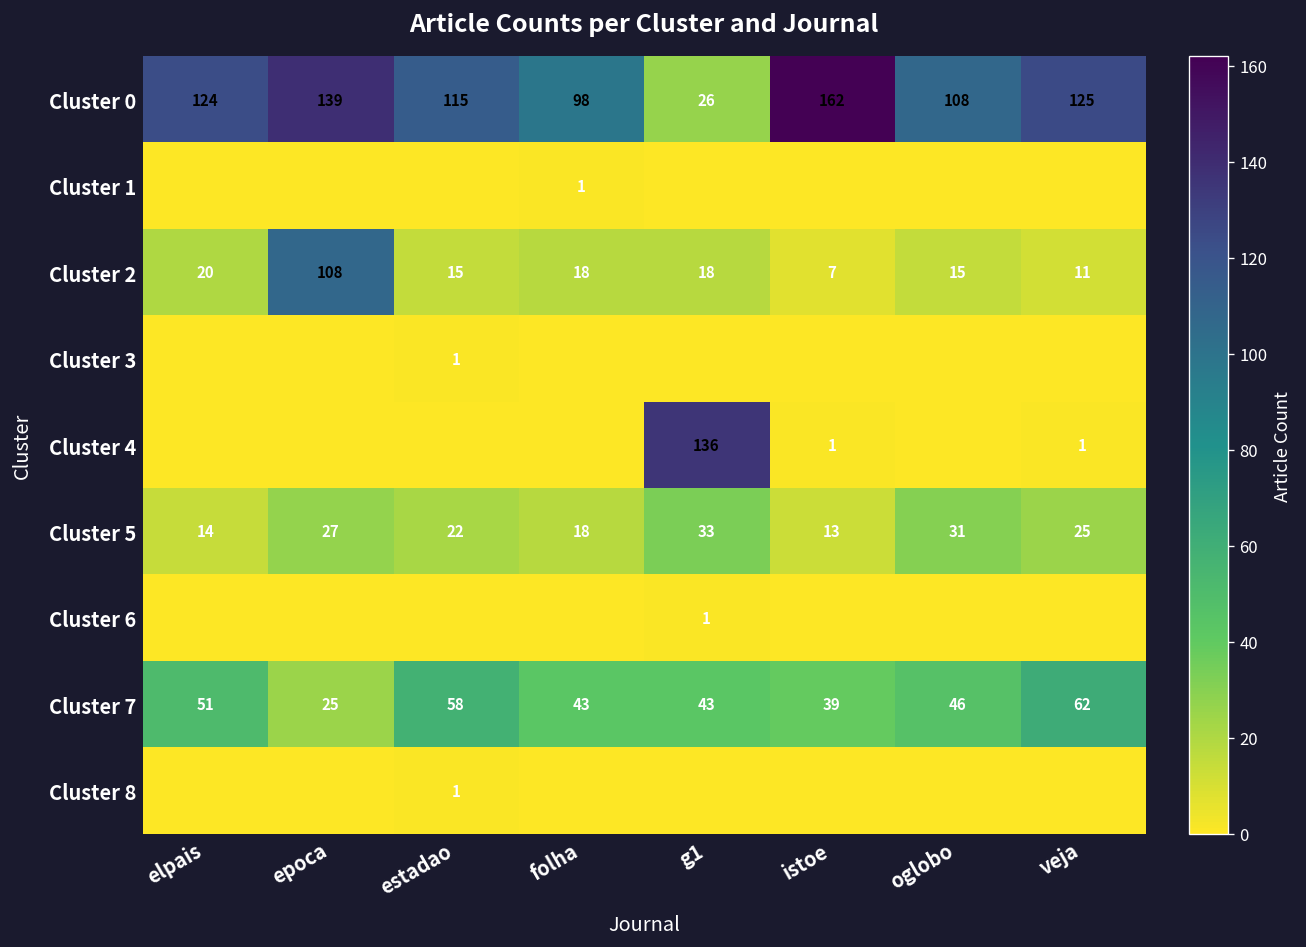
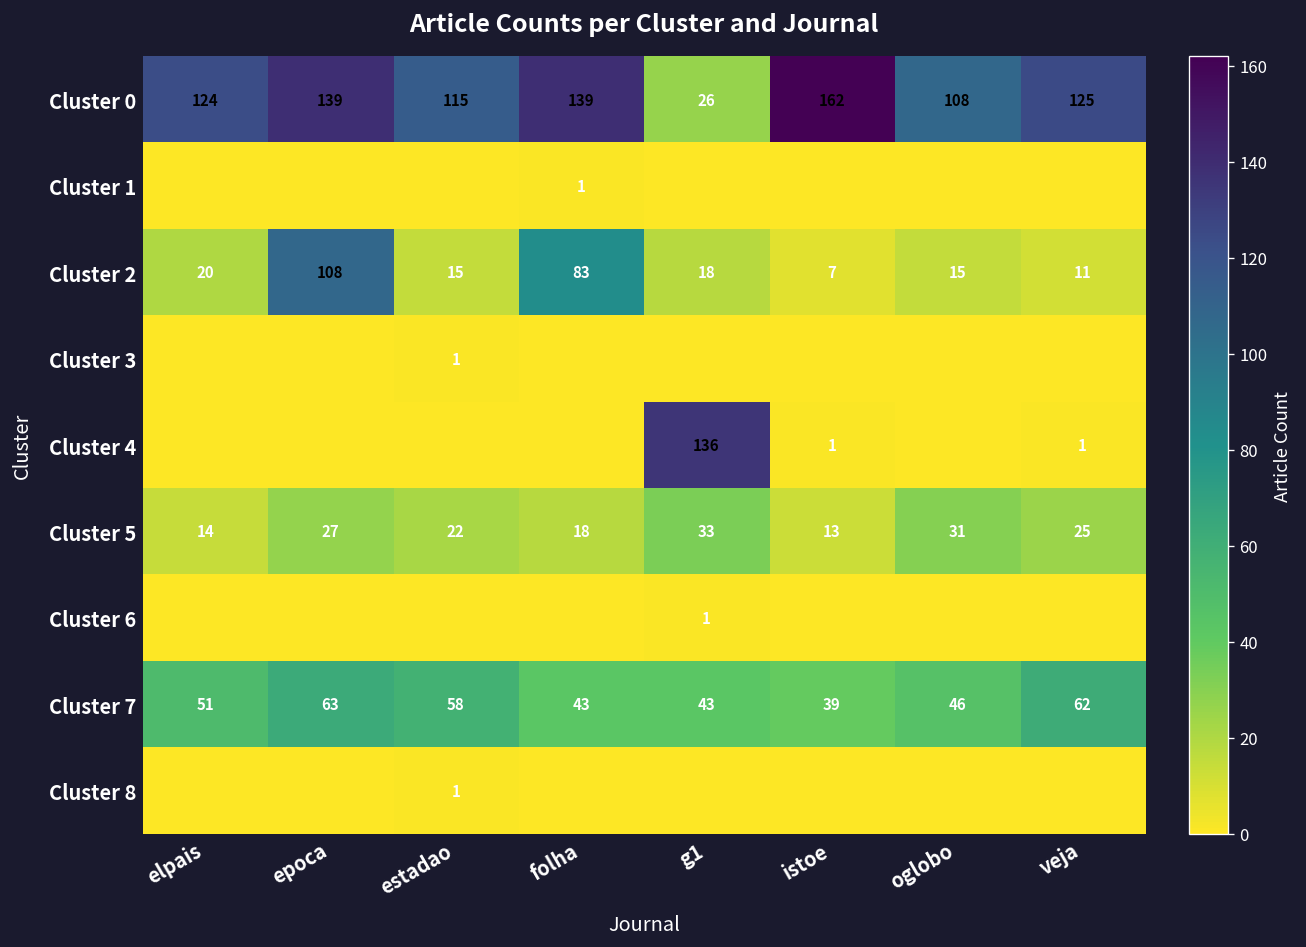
  {
    "Cluster 0": {
      "elpais": 124,
      "epoca": 139,
      "estadao": 115,
-     "folha": 98,
+     "folha": 139,
      "g1": 26,
      "istoe": 162,
      "oglobo": 108,
      "veja": 125
    },
    "Cluster 1": {
      "folha": 1
    },
    "Cluster 2": {
      "elpais": 20,
      "epoca": 108,
      "estadao": 15,
-     "folha": 18,
+     "folha": 83,
      "g1": 18,
      "istoe": 7,
      "oglobo": 15,
      "veja": 11
    },
    "Cluster 3": {
      "estadao": 1
    },
    "Cluster 4": {
      "g1": 136,
      "istoe": 1,
      "veja": 1
    },
    "Cluster 5": {
      "elpais": 14,
      "epoca": 27,
      "estadao": 22,
      "folha": 18,
      "g1": 33,
      "istoe": 13,
      "oglobo": 31,
      "veja": 25
    },
    "Cluster 6": {
      "g1": 1
    },
    "Cluster 7": {
      "elpais": 51,
-     "epoca": 25,
+     "epoca": 63,
      "estadao": 58,
      "folha": 43,
      "g1": 43,
      "istoe": 39,
      "oglobo": 46,
      "veja": 62
    },
    "Cluster 8": {
      "estadao": 1
    }
  }
